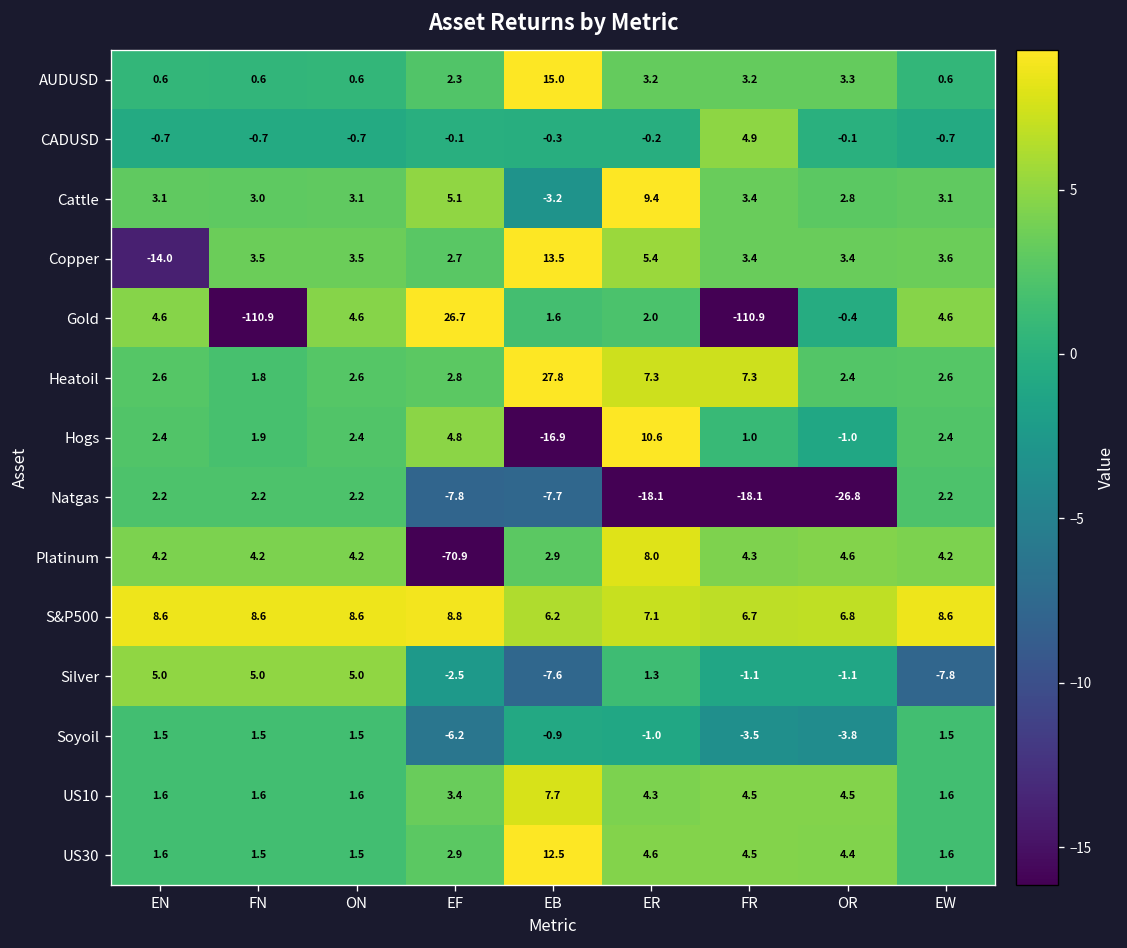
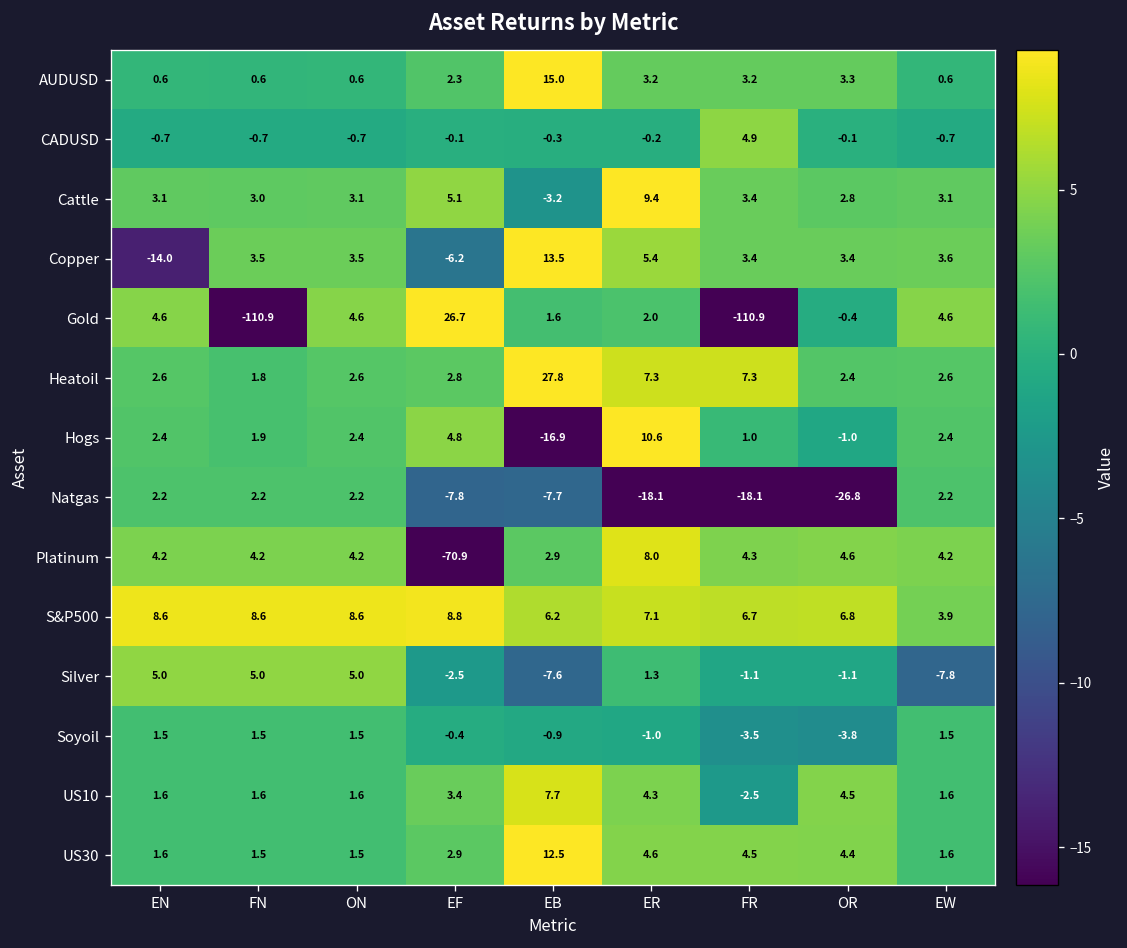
  {
    "AUDUSD": {
      "EN": 0.6,
      "FN": 0.6,
      "ON": 0.6,
      "EF": 2.3,
      "EB": 15.0,
      "ER": 3.2,
      "FR": 3.2,
      "OR": 3.3,
      "EW": 0.6
    },
    "CADUSD": {
      "EN": -0.7,
      "FN": -0.7,
      "ON": -0.7,
      "EF": -0.1,
      "EB": -0.3,
      "ER": -0.2,
      "FR": 4.9,
      "OR": -0.1,
      "EW": -0.7
    },
    "Cattle": {
      "EN": 3.1,
      "FN": 3.0,
      "ON": 3.1,
      "EF": 5.1,
      "EB": -3.2,
      "ER": 9.4,
      "FR": 3.4,
      "OR": 2.8,
      "EW": 3.1
    },
    "Copper": {
      "EN": -14.0,
      "FN": 3.5,
      "ON": 3.5,
-     "EF": 2.7,
+     "EF": -6.2,
      "EB": 13.5,
      "ER": 5.4,
      "FR": 3.4,
      "OR": 3.4,
      "EW": 3.6
    },
    "Gold": {
      "EN": 4.6,
      "FN": -110.9,
      "ON": 4.6,
      "EF": 26.7,
      "EB": 1.6,
      "ER": 2.0,
      "FR": -110.9,
      "OR": -0.4,
      "EW": 4.6
    },
    "Heatoil": {
      "EN": 2.6,
      "FN": 1.8,
      "ON": 2.6,
      "EF": 2.8,
      "EB": 27.8,
      "ER": 7.3,
      "FR": 7.3,
      "OR": 2.4,
      "EW": 2.6
    },
    "Hogs": {
      "EN": 2.4,
      "FN": 1.9,
      "ON": 2.4,
      "EF": 4.8,
      "EB": -16.9,
      "ER": 10.6,
      "FR": 1.0,
      "OR": -1.0,
      "EW": 2.4
    },
    "Natgas": {
      "EN": 2.2,
      "FN": 2.2,
      "ON": 2.2,
      "EF": -7.8,
      "EB": -7.7,
      "ER": -18.1,
      "FR": -18.1,
      "OR": -26.8,
      "EW": 2.2
    },
    "Platinum": {
      "EN": 4.2,
      "FN": 4.2,
      "ON": 4.2,
      "EF": -70.9,
      "EB": 2.9,
      "ER": 8.0,
      "FR": 4.3,
      "OR": 4.6,
      "EW": 4.2
    },
    "S&P500": {
      "EN": 8.6,
      "FN": 8.6,
      "ON": 8.6,
      "EF": 8.8,
      "EB": 6.2,
      "ER": 7.1,
      "FR": 6.7,
      "OR": 6.8,
-     "EW": 8.6
+     "EW": 3.9
    },
    "Silver": {
      "EN": 5.0,
      "FN": 5.0,
      "ON": 5.0,
      "EF": -2.5,
      "EB": -7.6,
      "ER": 1.3,
      "FR": -1.1,
      "OR": -1.1,
      "EW": -7.8
    },
    "Soyoil": {
      "EN": 1.5,
      "FN": 1.5,
      "ON": 1.5,
-     "EF": -6.2,
+     "EF": -0.4,
      "EB": -0.9,
      "ER": -1.0,
      "FR": -3.5,
      "OR": -3.8,
      "EW": 1.5
    },
    "US10": {
      "EN": 1.6,
      "FN": 1.6,
      "ON": 1.6,
      "EF": 3.4,
      "EB": 7.7,
      "ER": 4.3,
-     "FR": 4.5,
+     "FR": -2.5,
      "OR": 4.5,
      "EW": 1.6
    },
    "US30": {
      "EN": 1.6,
      "FN": 1.5,
      "ON": 1.5,
      "EF": 2.9,
      "EB": 12.5,
      "ER": 4.6,
      "FR": 4.5,
      "OR": 4.4,
      "EW": 1.6
    }
  }
